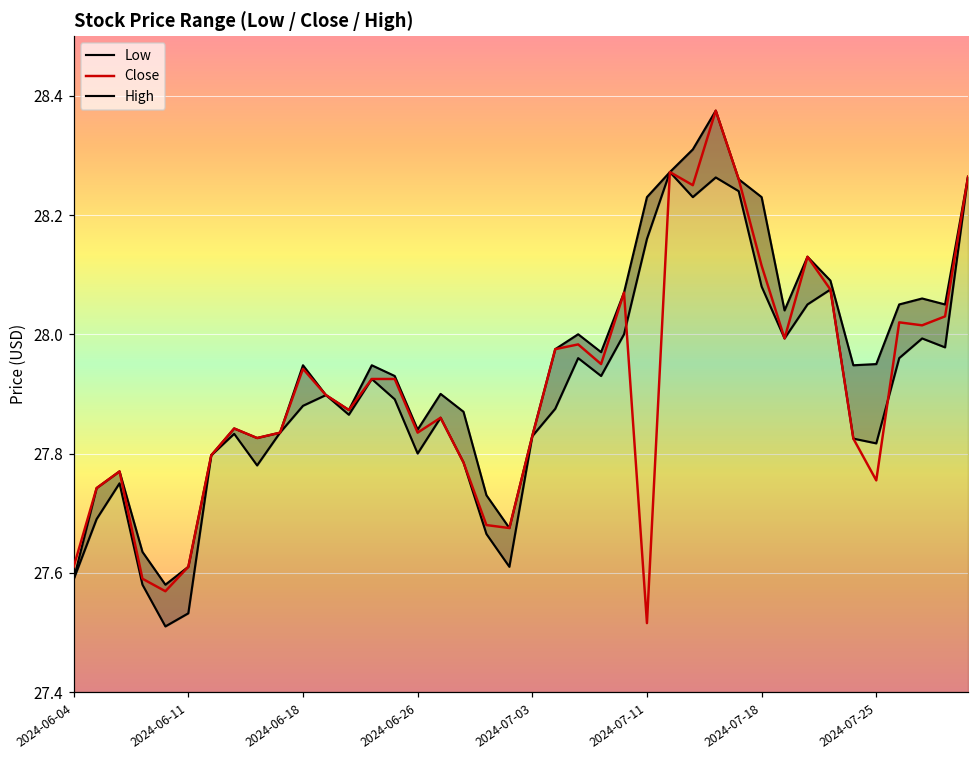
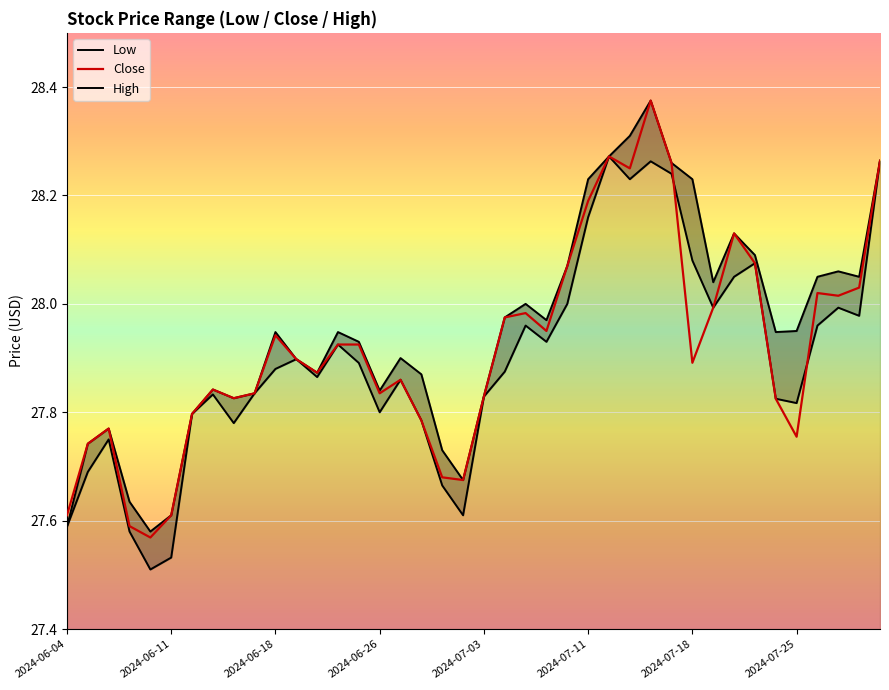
  {
    "Close": {
      "2024-06-04": 27.61,
      "2024-06-18": 27.94,
      "2024-06-26": 27.83,
-     "2024-07-11": 27.52,
-     "2024-07-18": 28.11,
+     "2024-07-11": 28.19,
+     "2024-07-18": 27.89,
      "2024-07-25": 27.75
    }
  }
